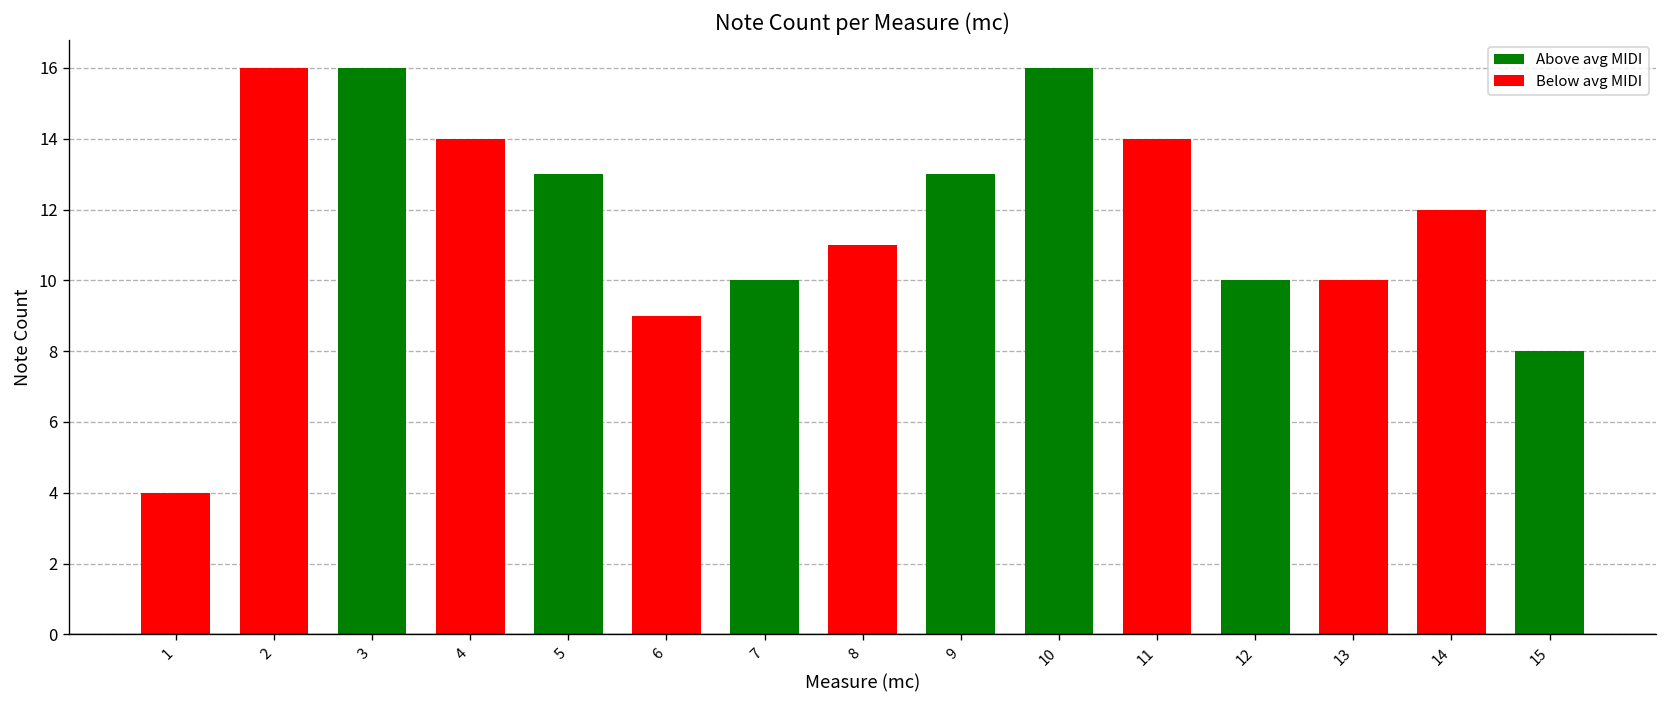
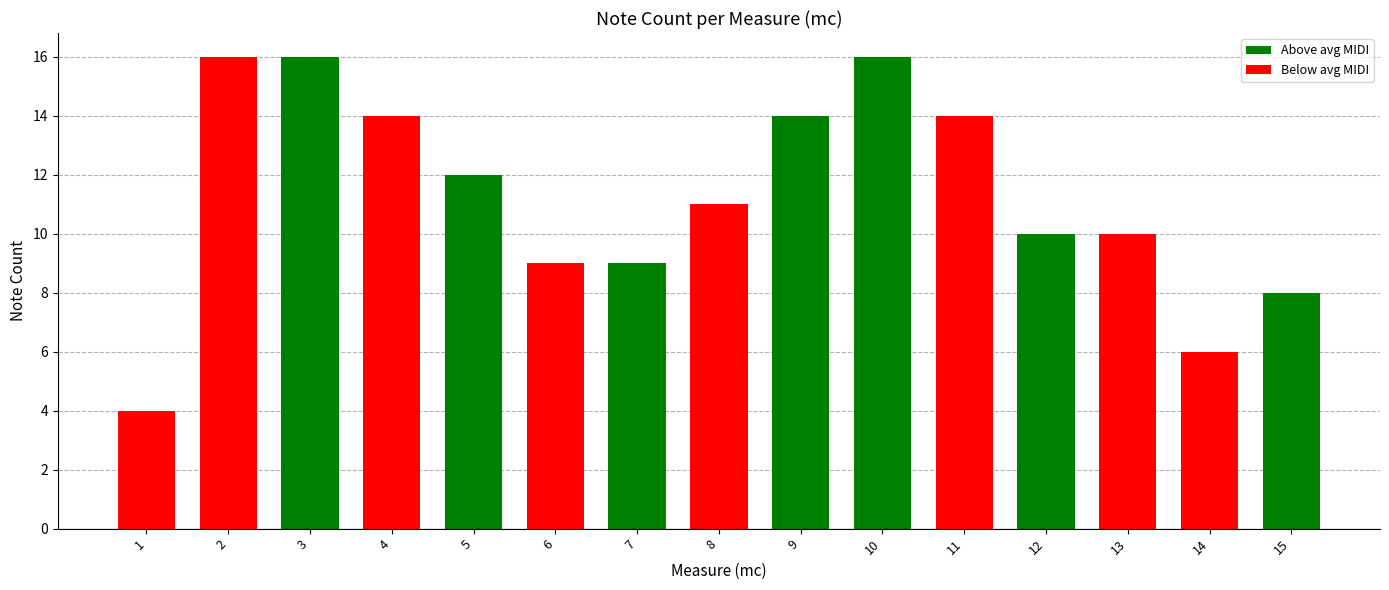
  {
    "1": 4,
    "2": 16,
    "3": 16,
    "4": 14,
-   "5": 13,
+   "5": 12,
    "6": 9,
-   "7": 10,
+   "7": 9,
    "8": 11,
-   "9": 13,
+   "9": 14,
    "10": 16,
    "11": 14,
    "12": 10,
    "13": 10,
-   "14": 12,
+   "14": 6,
    "15": 8
  }
